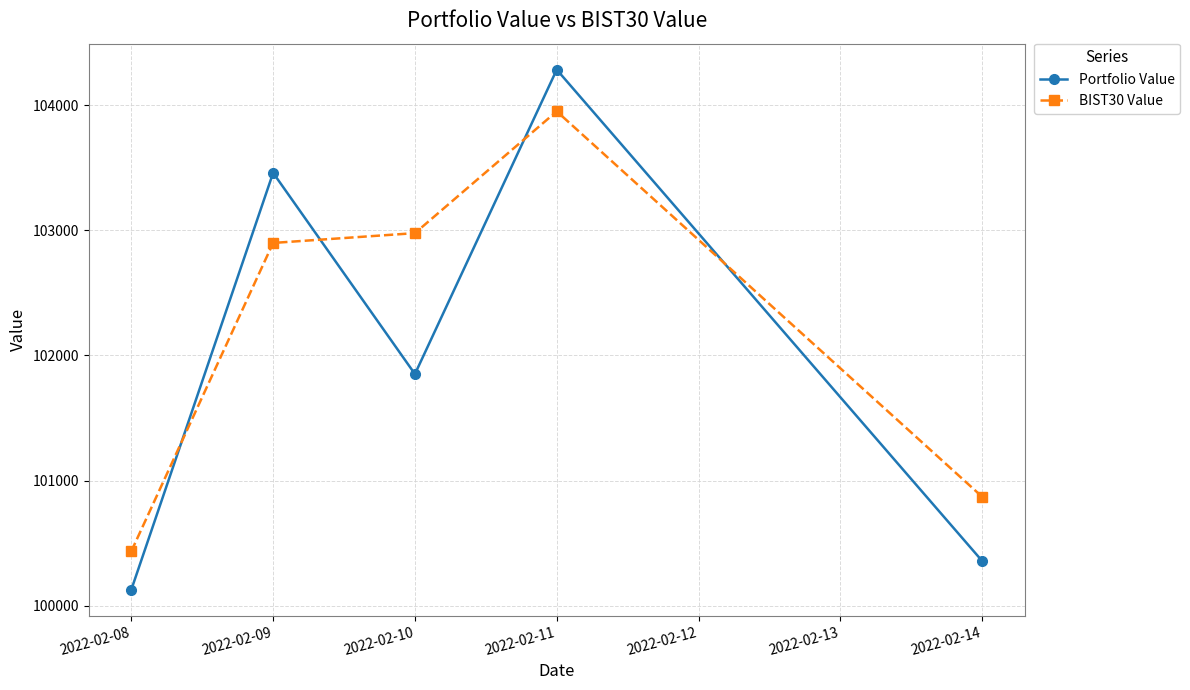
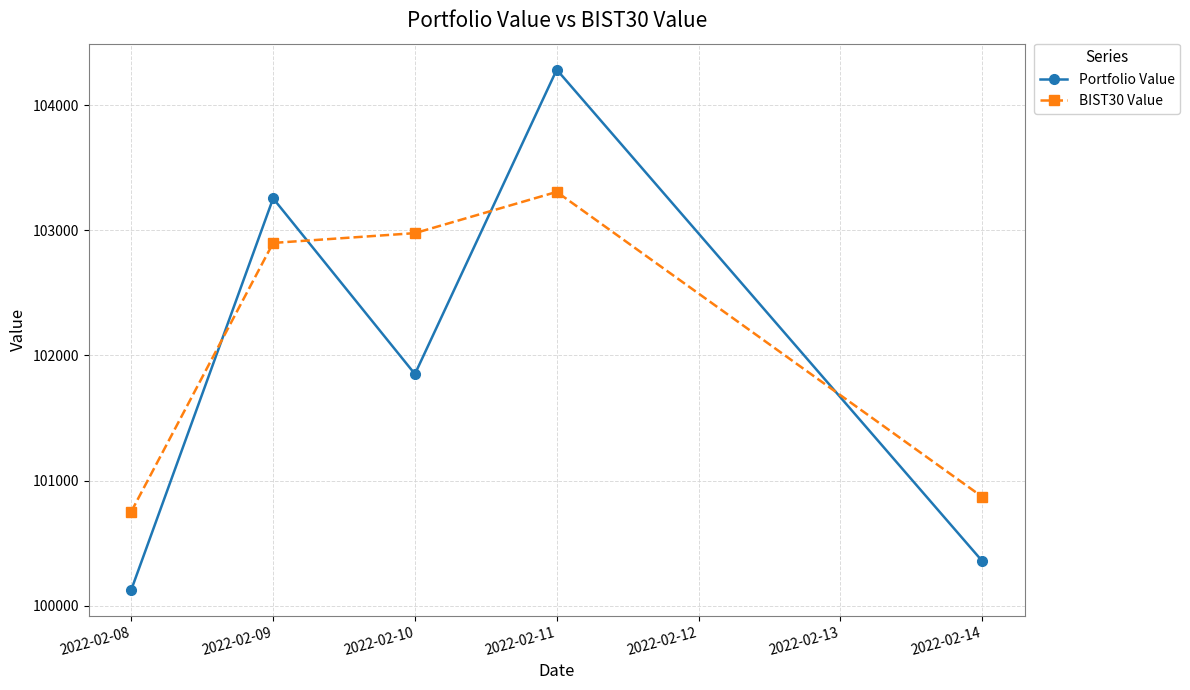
  {
    "Portfolio Value": {
      "2022-02-08": 100130,
-     "2022-02-09": 103460,
+     "2022-02-09": 103260,
      "2022-02-10": 101850,
      "2022-02-11": 104290,
      "2022-02-14": 100360
    },
    "BIST30 Value": {
-     "2022-02-08": 100430,
+     "2022-02-08": 100750,
      "2022-02-09": 102900,
      "2022-02-10": 102980,
-     "2022-02-11": 103950,
+     "2022-02-11": 103310,
      "2022-02-14": 100870
    }
  }
